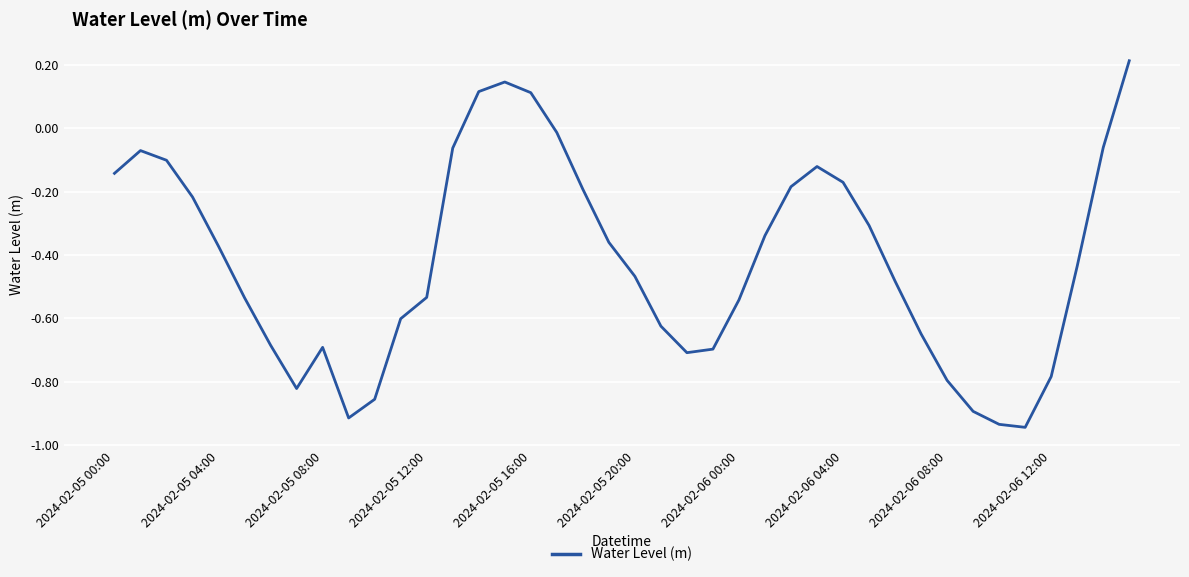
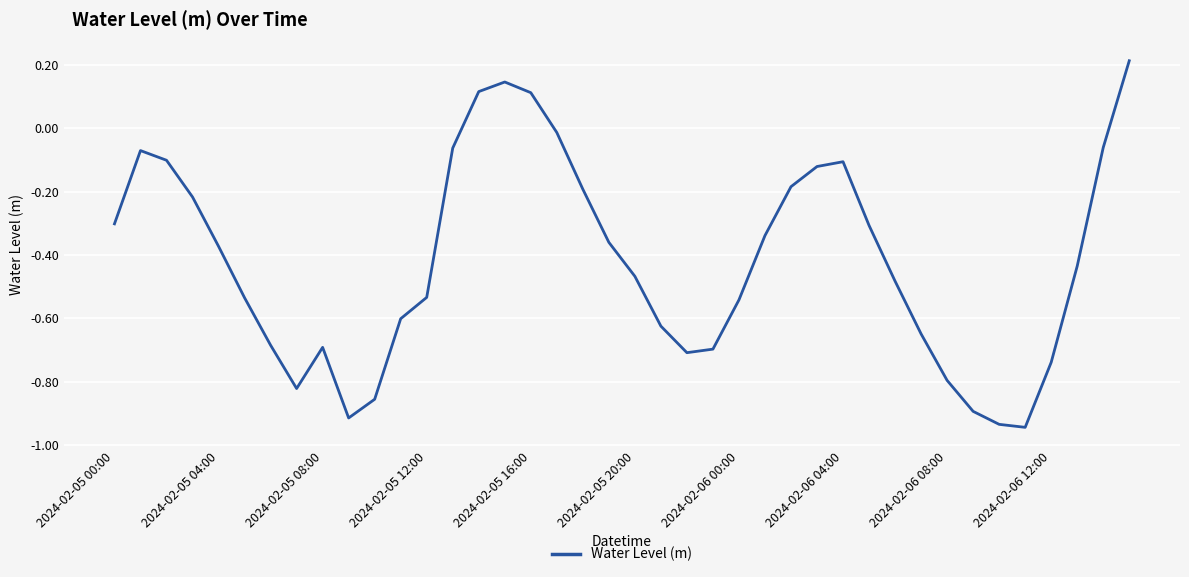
  {
-   "2024-02-05 00:00": -0.14,
+   "2024-02-05 00:00": -0.30,
    "2024-02-05 04:00": -0.37,
    "2024-02-05 08:00": -0.69,
    "2024-02-05 12:00": -0.53,
    "2024-02-05 16:00": 0.11,
    "2024-02-05 20:00": -0.47,
    "2024-02-06 00:00": -0.54,
-   "2024-02-06 04:00": -0.17,
+   "2024-02-06 04:00": -0.11,
    "2024-02-06 08:00": -0.80,
-   "2024-02-06 12:00": -0.78
+   "2024-02-06 12:00": -0.74
  }
